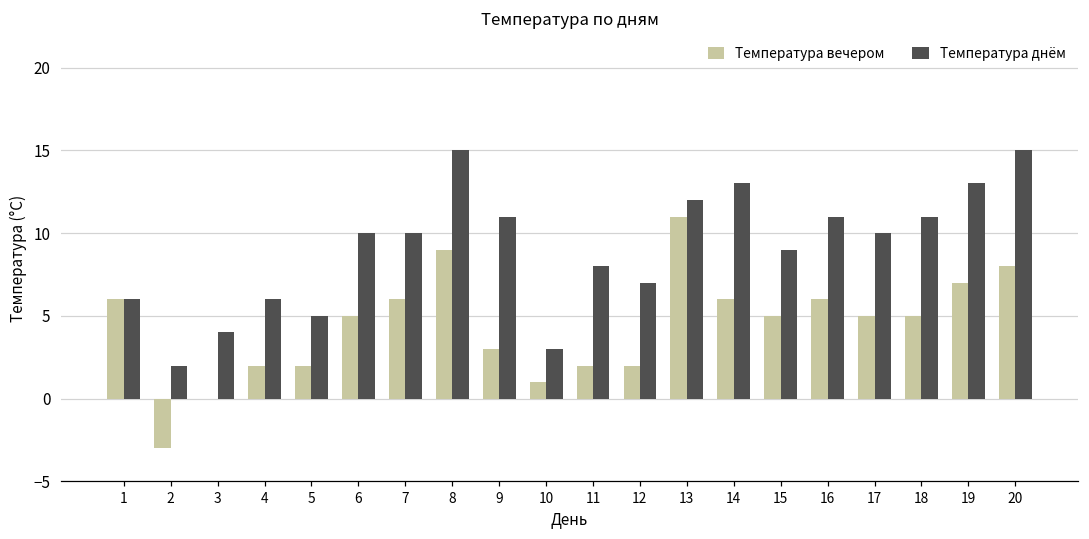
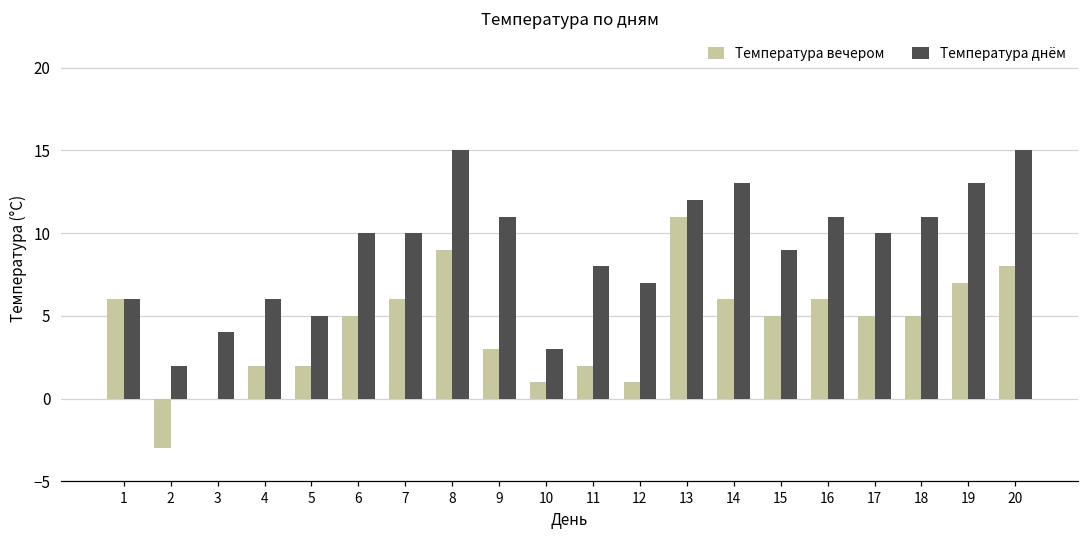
  {
    "Температура вечером": {
      "1": 6,
      "2": -3,
      "3": 0,
      "4": 2,
      "5": 2,
      "6": 5,
      "7": 6,
      "8": 9,
      "9": 3,
      "10": 1,
      "11": 2,
-     "12": 2,
+     "12": 1,
      "13": 11,
      "14": 6,
      "15": 5,
      "16": 6,
      "17": 5,
      "18": 5,
      "19": 7,
      "20": 8
    },
    "Температура днём": {
      "1": 6,
      "2": 2,
      "3": 4,
      "4": 6,
      "5": 5,
      "6": 10,
      "7": 10,
      "8": 15,
      "9": 11,
      "10": 3,
      "11": 8,
      "12": 7,
      "13": 12,
      "14": 13,
      "15": 9,
      "16": 11,
      "17": 10,
      "18": 11,
      "19": 13,
      "20": 15
    }
  }
